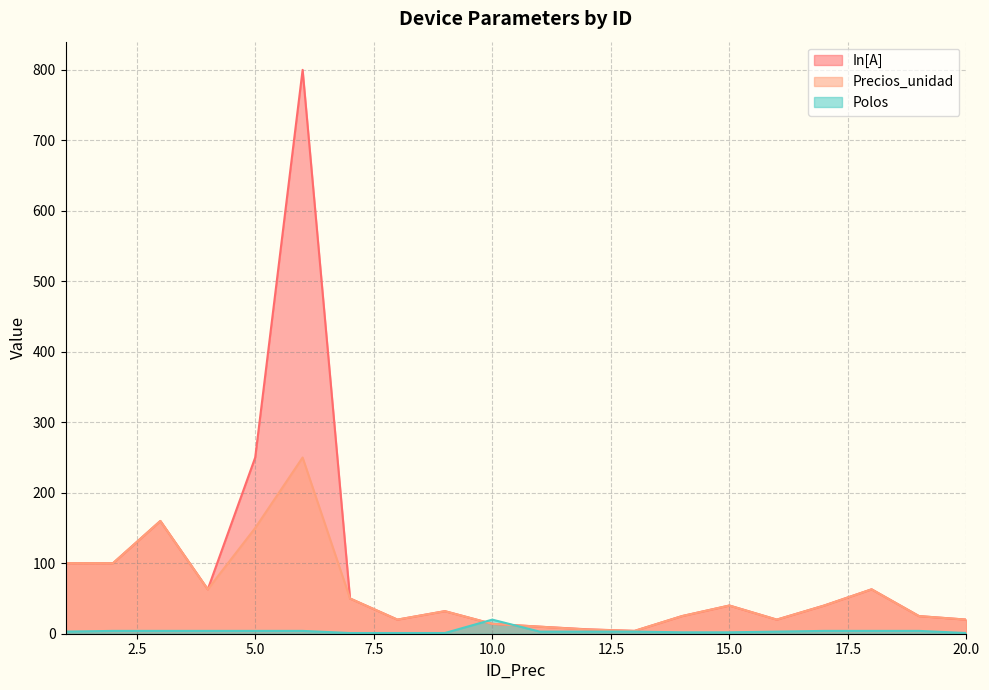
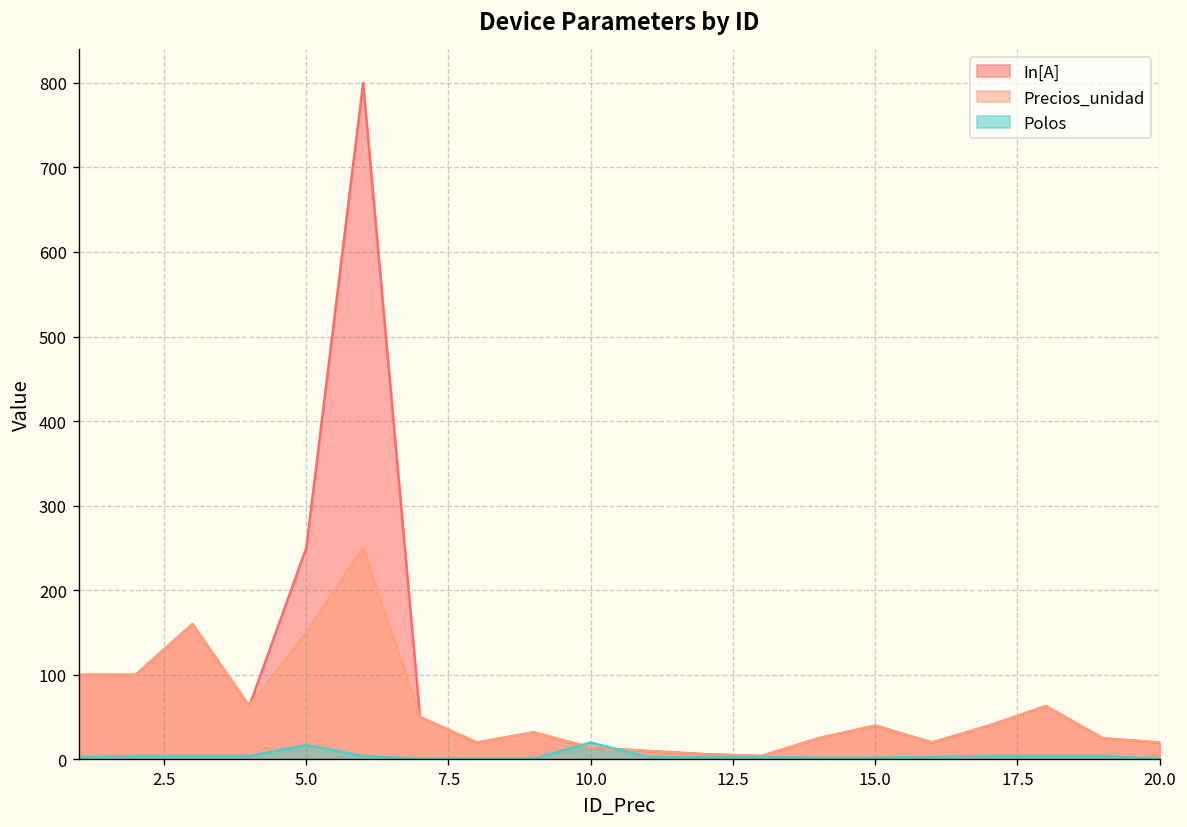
  {
    "Polos": {
-     "5.0": 0,
+     "5.0": 20,
      "10.0": 20,
      "15.0": 0,
      "20.0": 0
    }
  }
